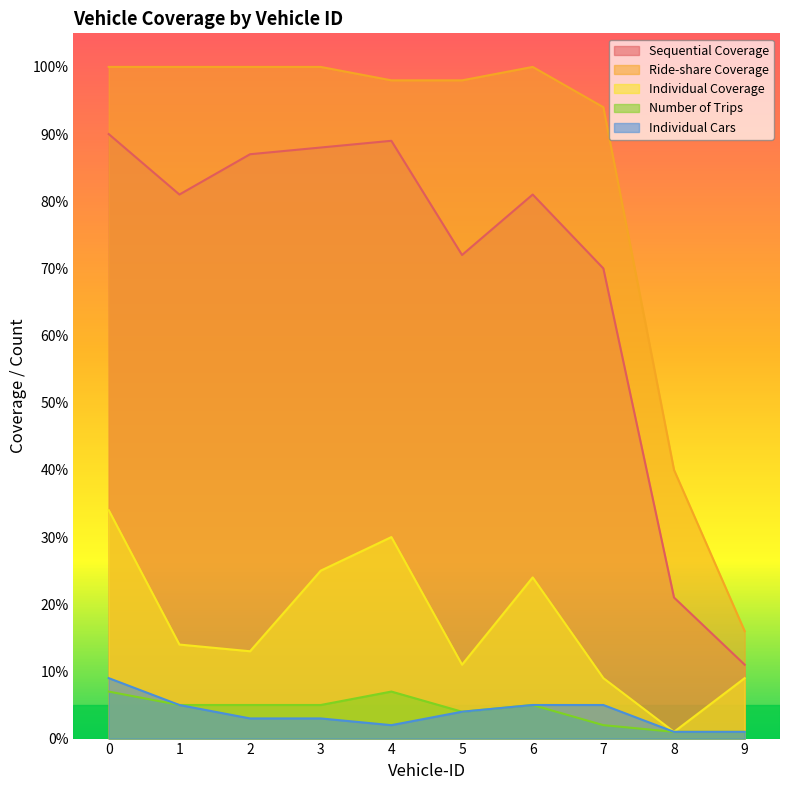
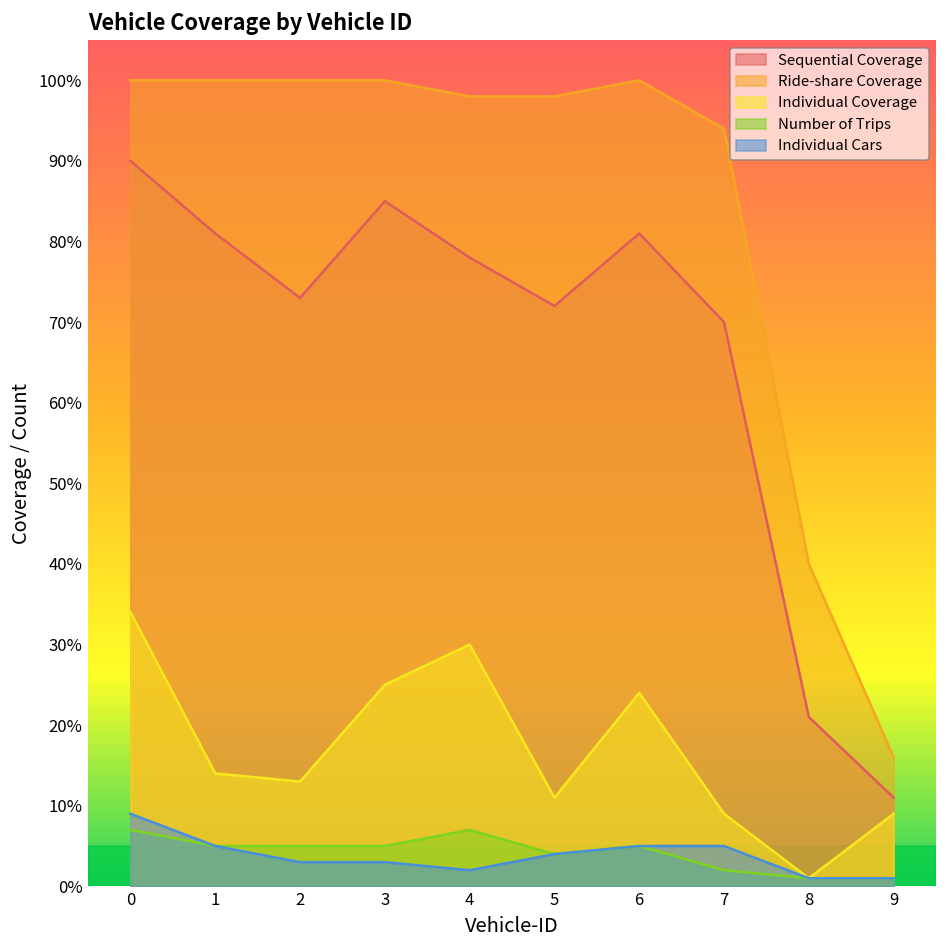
  {
    "Sequential Coverage": {
      "0": "90%",
      "1": "81%",
-     "2": "87%",
-     "3": "88%",
-     "4": "89%",
+     "2": "73%",
+     "3": "85%",
+     "4": "78%",
      "5": "72%",
      "6": "81%",
      "7": "70%",
      "8": "21%",
      "9": "11%"
    },
    "Number of Trips": {
      "0": "7%",
      "4": "7%"
    },
    "Individual Cars": {
      "0": "9%"
    }
  }
